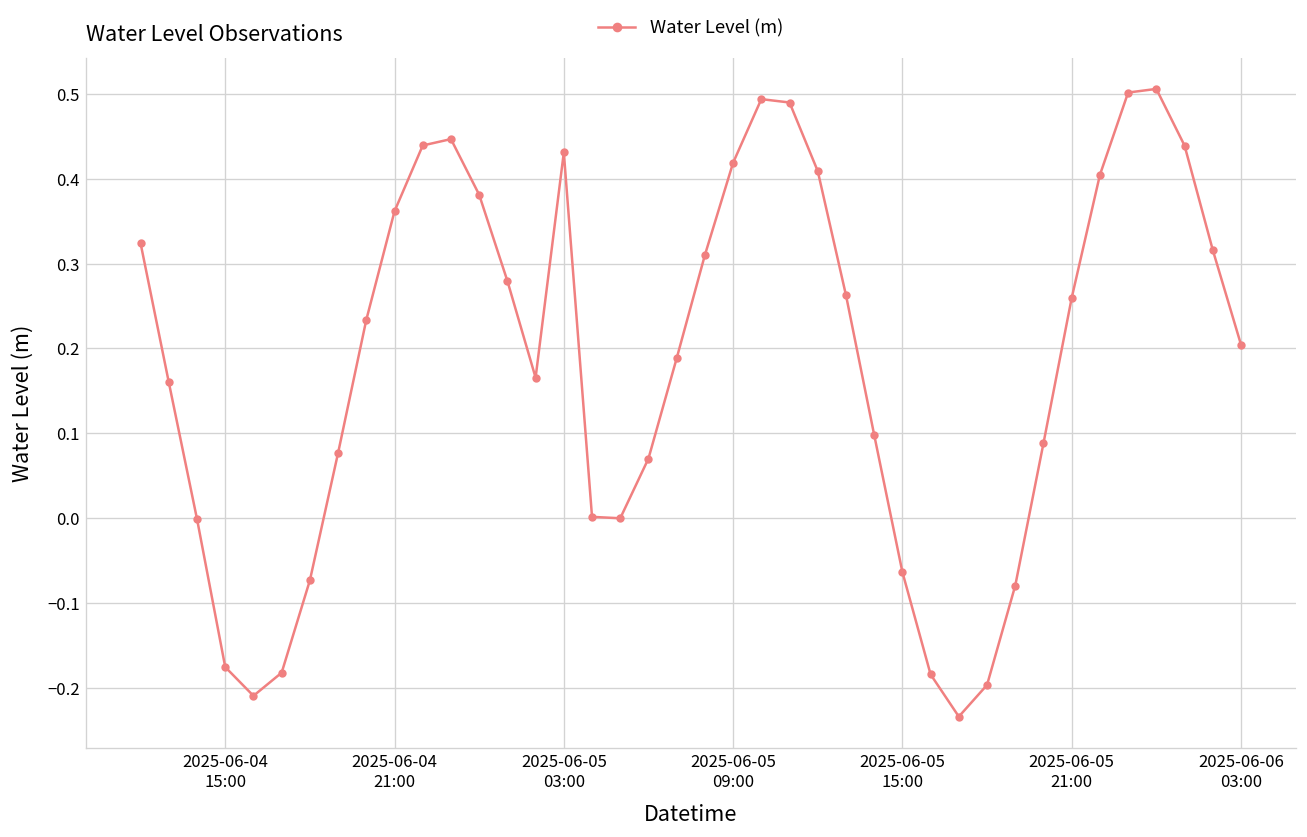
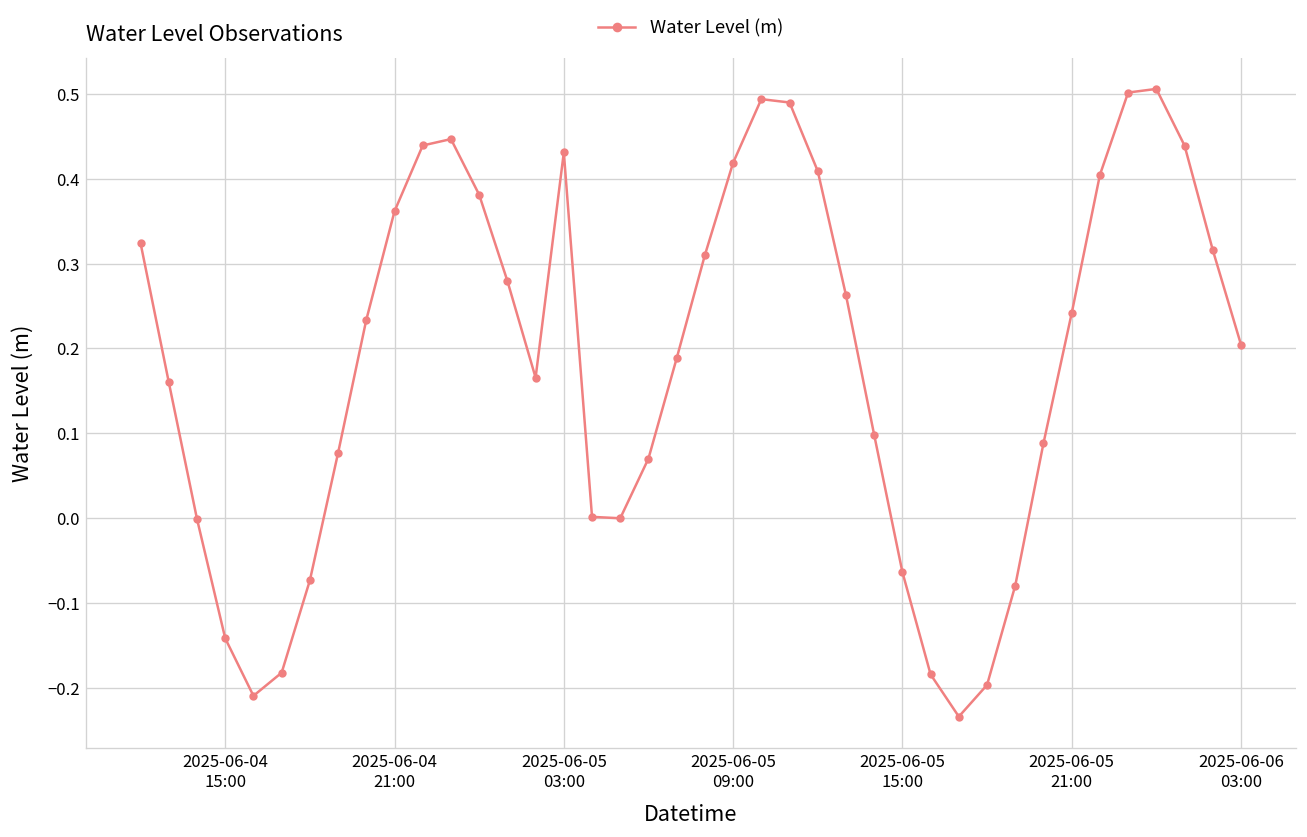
  {
-   "2025-06-04 15:00": -0.18,
+   "2025-06-04 15:00": -0.14,
    "2025-06-04 21:00": 0.36,
    "2025-06-05 03:00": 0.43,
    "2025-06-05 09:00": 0.42,
    "2025-06-05 15:00": -0.06,
-   "2025-06-05 21:00": 0.26,
+   "2025-06-05 21:00": 0.24,
    "2025-06-06 03:00": 0.20
  }
